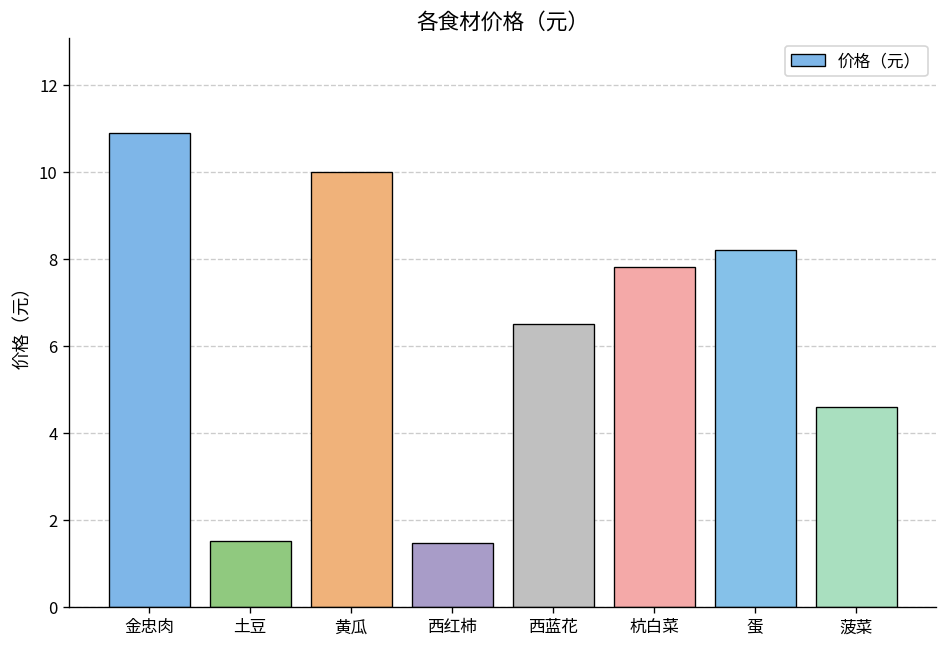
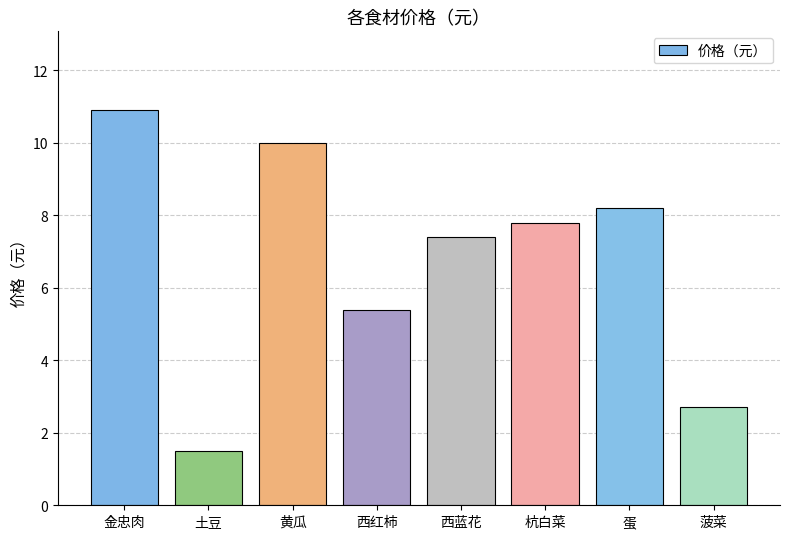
  {
    "金忠肉": 10.9,
    "土豆": 1.5,
    "黄瓜": 10.0,
-   "西红柿": 1.5,
-   "西蓝花": 6.5,
+   "西红柿": 5.4,
+   "西蓝花": 7.4,
    "杭白菜": 7.8,
    "蛋": 8.2,
-   "菠菜": 4.6
+   "菠菜": 2.7
  }
